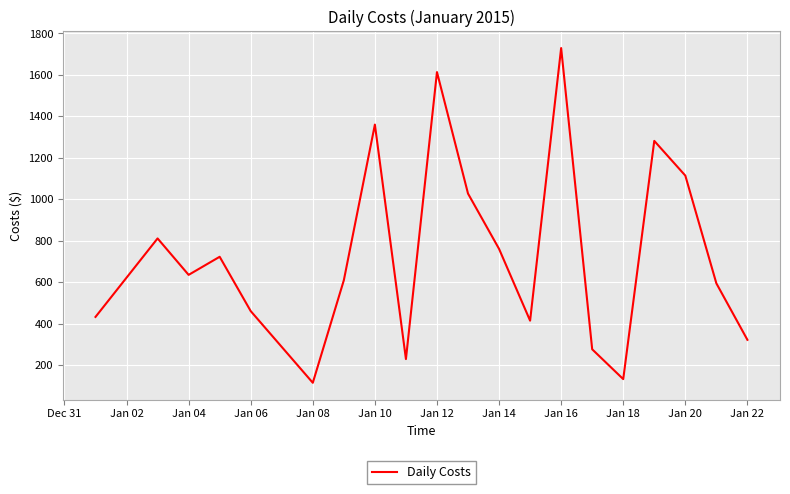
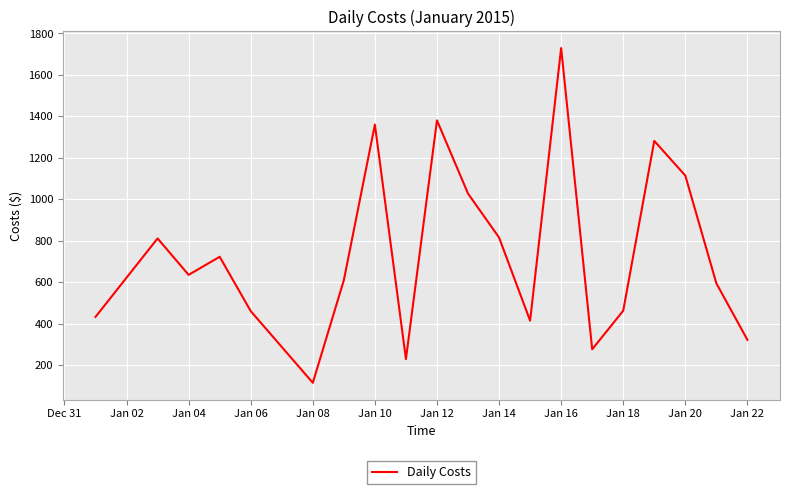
  {
    "Jan 04": 630,
    "Jan 06": 460,
    "Jan 08": 110,
    "Jan 10": 1360,
-   "Jan 12": 1610,
-   "Jan 14": 760,
+   "Jan 12": 1380,
+   "Jan 14": 820,
    "Jan 16": 1730,
-   "Jan 18": 130,
+   "Jan 18": 460,
    "Jan 20": 1110,
    "Jan 22": 320
  }
